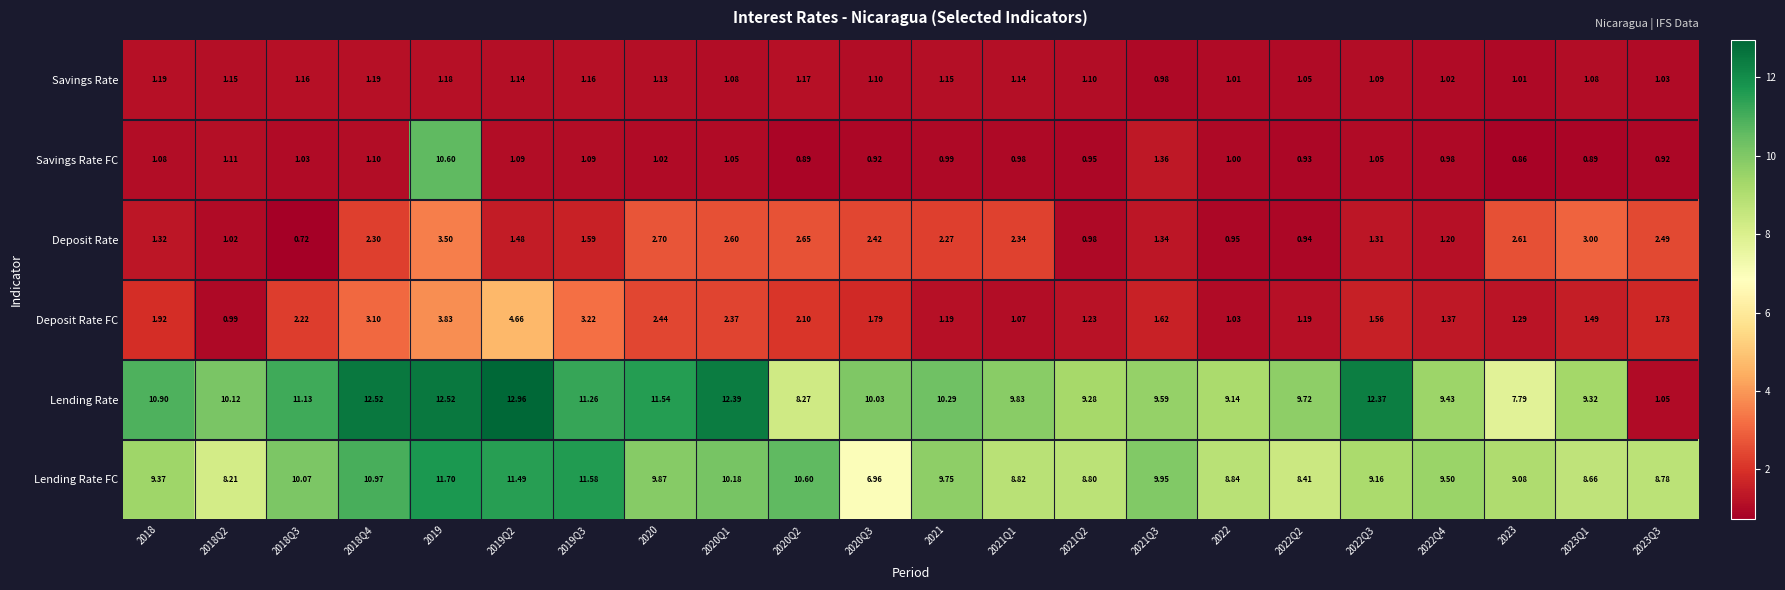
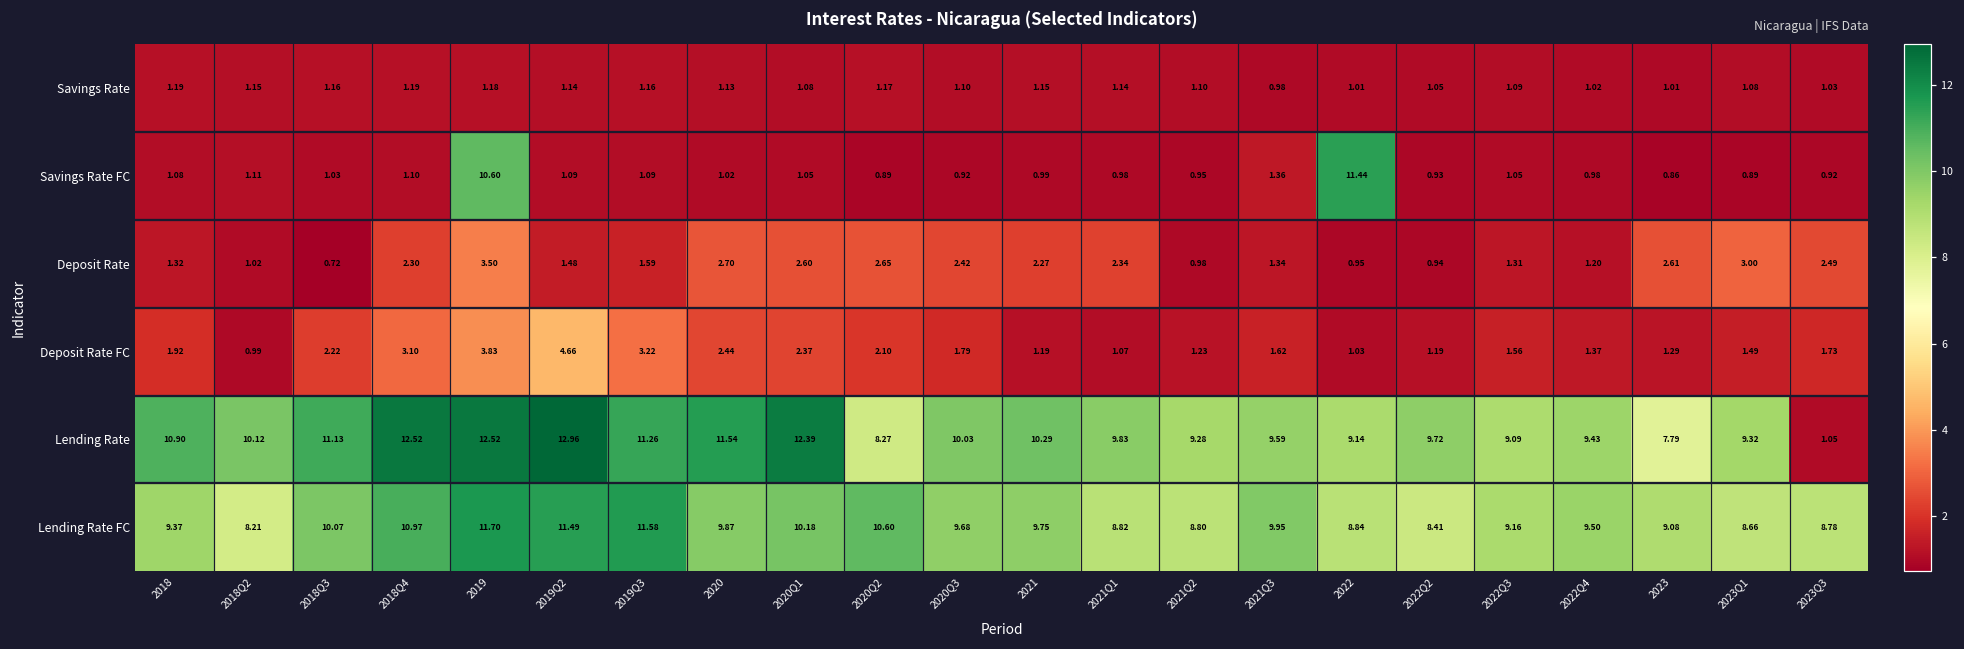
  {
    "Savings Rate": {
      "2018": 1.19,
      "2018Q2": 1.15,
      "2018Q3": 1.16,
      "2018Q4": 1.19,
      "2019": 1.18,
      "2019Q2": 1.14,
      "2019Q3": 1.16,
      "2020": 1.13,
      "2020Q1": 1.08,
      "2020Q2": 1.17,
      "2020Q3": 1.10,
      "2021": 1.15,
      "2021Q1": 1.14,
      "2021Q2": 1.10,
      "2021Q3": 0.98,
      "2022": 1.01,
      "2022Q2": 1.05,
      "2022Q3": 1.09,
      "2022Q4": 1.02,
      "2023": 1.01,
      "2023Q1": 1.08,
      "2023Q3": 1.03
    },
    "Savings Rate FC": {
      "2018": 1.08,
      "2018Q2": 1.11,
      "2018Q3": 1.03,
      "2018Q4": 1.10,
      "2019": 10.60,
      "2019Q2": 1.09,
      "2019Q3": 1.09,
      "2020": 1.02,
      "2020Q1": 1.05,
      "2020Q2": 0.89,
      "2020Q3": 0.92,
      "2021": 0.99,
      "2021Q1": 0.98,
      "2021Q2": 0.95,
      "2021Q3": 1.36,
-     "2022": 1.00,
+     "2022": 11.44,
      "2022Q2": 0.93,
      "2022Q3": 1.05,
      "2022Q4": 0.98,
      "2023": 0.86,
      "2023Q1": 0.89,
      "2023Q3": 0.92
    },
    "Deposit Rate": {
      "2018": 1.32,
      "2018Q2": 1.02,
      "2018Q3": 0.72,
      "2018Q4": 2.30,
      "2019": 3.50,
      "2019Q2": 1.48,
      "2019Q3": 1.59,
      "2020": 2.70,
      "2020Q1": 2.60,
      "2020Q2": 2.65,
      "2020Q3": 2.42,
      "2021": 2.27,
      "2021Q1": 2.34,
      "2021Q2": 0.98,
      "2021Q3": 1.34,
      "2022": 0.95,
      "2022Q2": 0.94,
      "2022Q3": 1.31,
      "2022Q4": 1.20,
      "2023": 2.61,
      "2023Q1": 3.00,
      "2023Q3": 2.49
    },
    "Deposit Rate FC": {
      "2018": 1.92,
      "2018Q2": 0.99,
      "2018Q3": 2.22,
      "2018Q4": 3.10,
      "2019": 3.83,
      "2019Q2": 4.66,
      "2019Q3": 3.22,
      "2020": 2.44,
      "2020Q1": 2.37,
      "2020Q2": 2.10,
      "2020Q3": 1.79,
      "2021": 1.19,
      "2021Q1": 1.07,
      "2021Q2": 1.23,
      "2021Q3": 1.62,
      "2022": 1.03,
      "2022Q2": 1.19,
      "2022Q3": 1.56,
      "2022Q4": 1.37,
      "2023": 1.29,
      "2023Q1": 1.49,
      "2023Q3": 1.73
    },
    "Lending Rate": {
      "2018": 10.90,
      "2018Q2": 10.12,
      "2018Q3": 11.13,
      "2018Q4": 12.52,
      "2019": 12.52,
      "2019Q2": 12.96,
      "2019Q3": 11.26,
      "2020": 11.54,
      "2020Q1": 12.39,
      "2020Q2": 8.27,
      "2020Q3": 10.03,
      "2021": 10.29,
      "2021Q1": 9.83,
      "2021Q2": 9.28,
      "2021Q3": 9.59,
      "2022": 9.14,
      "2022Q2": 9.72,
-     "2022Q3": 12.37,
+     "2022Q3": 9.09,
      "2022Q4": 9.43,
      "2023": 7.79,
      "2023Q1": 9.32,
      "2023Q3": 1.05
    },
    "Lending Rate FC": {
      "2018": 9.37,
      "2018Q2": 8.21,
      "2018Q3": 10.07,
      "2018Q4": 10.97,
      "2019": 11.70,
      "2019Q2": 11.49,
      "2019Q3": 11.58,
      "2020": 9.87,
      "2020Q1": 10.18,
      "2020Q2": 10.60,
-     "2020Q3": 6.96,
+     "2020Q3": 9.68,
      "2021": 9.75,
      "2021Q1": 8.82,
      "2021Q2": 8.80,
      "2021Q3": 9.95,
      "2022": 8.84,
      "2022Q2": 8.41,
      "2022Q3": 9.16,
      "2022Q4": 9.50,
      "2023": 9.08,
      "2023Q1": 8.66,
      "2023Q3": 8.78
    }
  }
